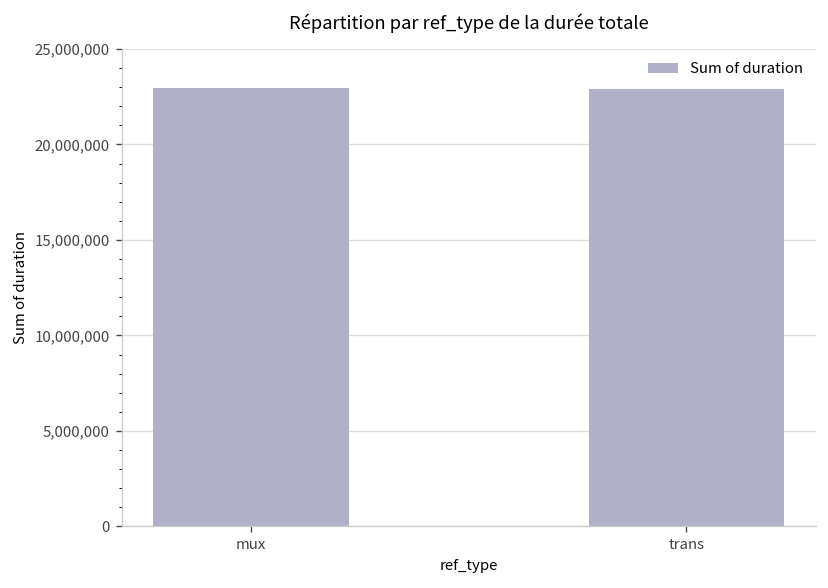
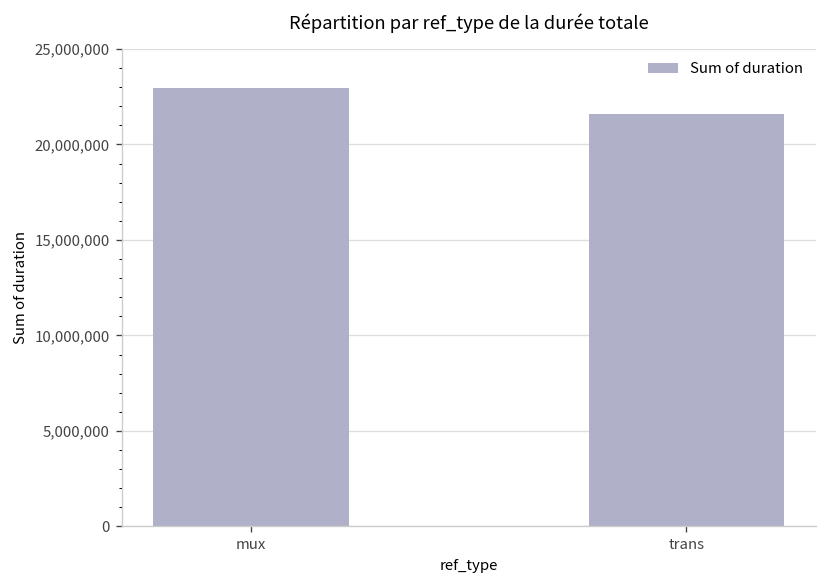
  {
    "mux": "23,000,000",
-   "trans": "22,900,000"
+   "trans": "21,600,000"
  }
